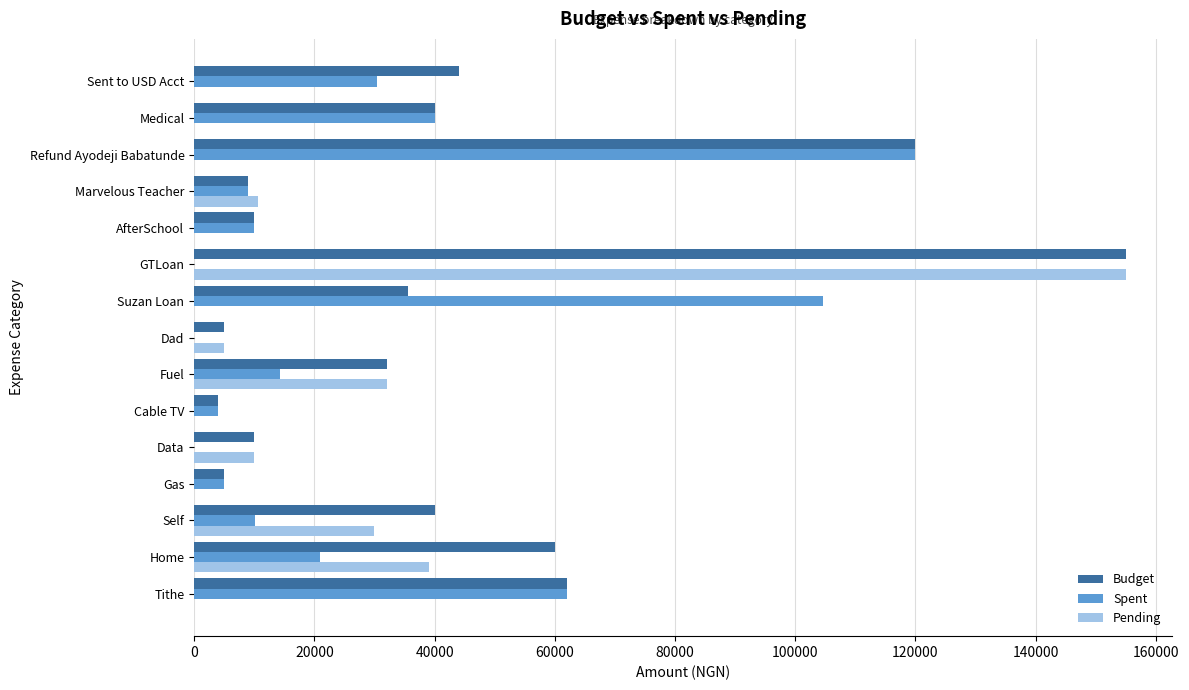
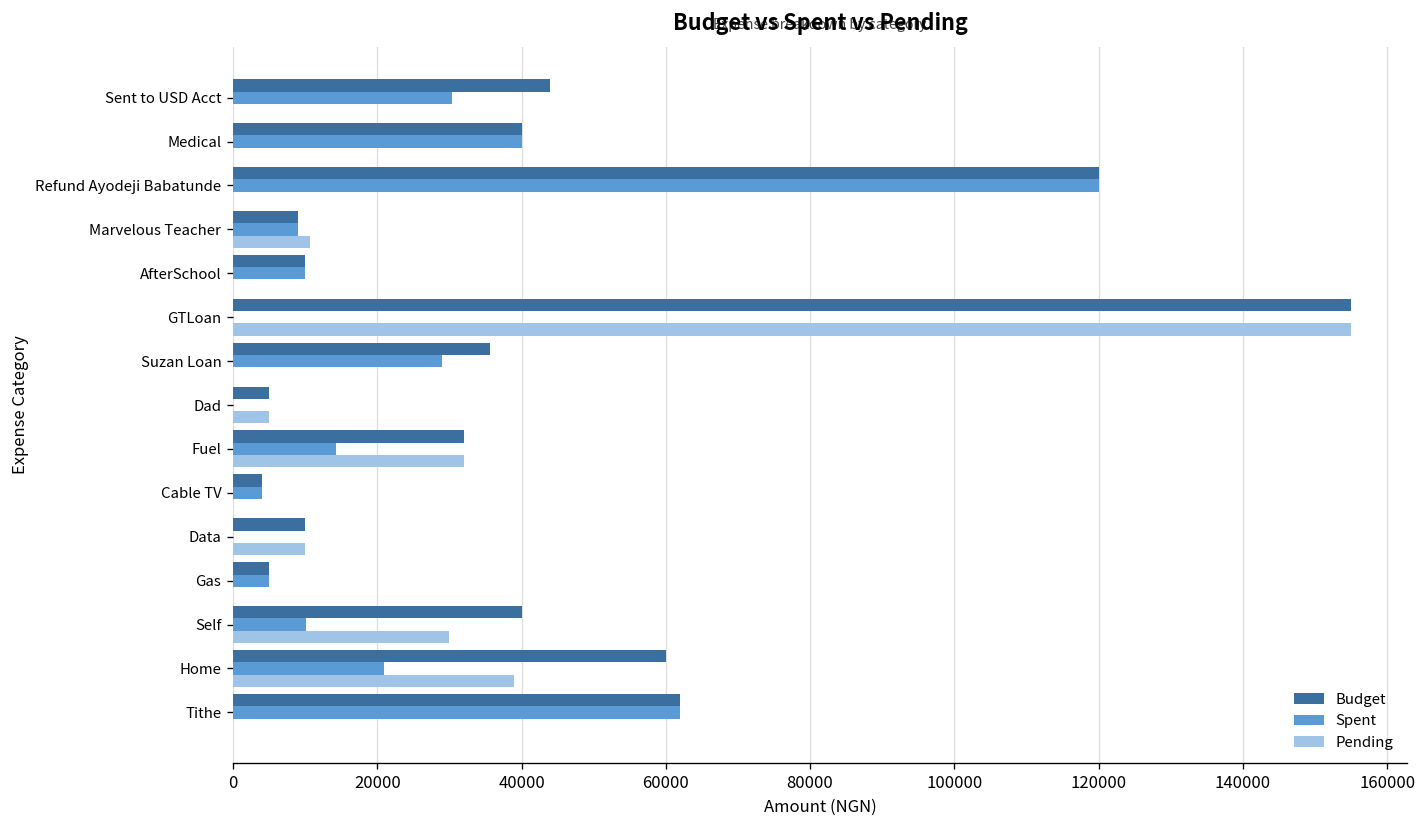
  {
    "Budget": {
      "Sent to USD Acct": 44000,
      "Medical": 40000,
      "Refund Ayodeji Babatunde": 120000,
      "Marvelous Teacher": 9000,
      "AfterSchool": 10000,
      "GTLoan": 155000,
      "Suzan Loan": 36000,
      "Dad": 5000,
      "Fuel": 32000,
      "Cable TV": 4000,
      "Data": 10000,
      "Gas": 5000,
      "Self": 40000,
      "Home": 60000,
      "Tithe": 62000
    },
    "Spent": {
      "Sent to USD Acct": 30000,
      "Medical": 40000,
      "Refund Ayodeji Babatunde": 120000,
      "Marvelous Teacher": 9000,
      "AfterSchool": 10000,
      "GTLoan": 0,
-     "Suzan Loan": 105000,
+     "Suzan Loan": 29000,
      "Dad": 0,
      "Fuel": 14000,
      "Cable TV": 4000,
      "Data": 0,
      "Gas": 5000,
      "Self": 10000,
      "Home": 21000,
      "Tithe": 62000
    },
    "Pending": {
      "Sent to USD Acct": 0,
      "Medical": 0,
      "Refund Ayodeji Babatunde": 0,
      "Marvelous Teacher": 11000,
      "AfterSchool": 0,
      "GTLoan": 155000,
      "Suzan Loan": 0,
      "Dad": 5000,
      "Fuel": 32000,
      "Cable TV": 0,
      "Data": 10000,
      "Gas": 0,
      "Self": 30000,
      "Home": 39000,
      "Tithe": 0
    }
  }
